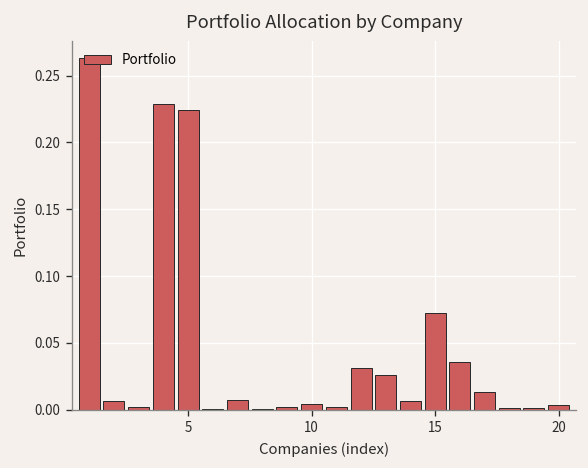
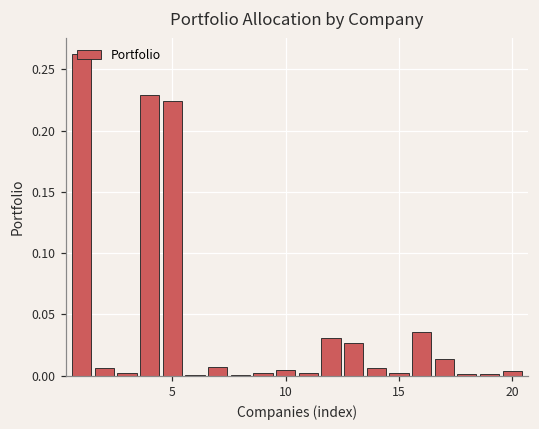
  {
    "5": 0.224,
    "10": 0.004,
-   "15": 0.072,
+   "15": 0.003,
    "20": 0.003
  }
